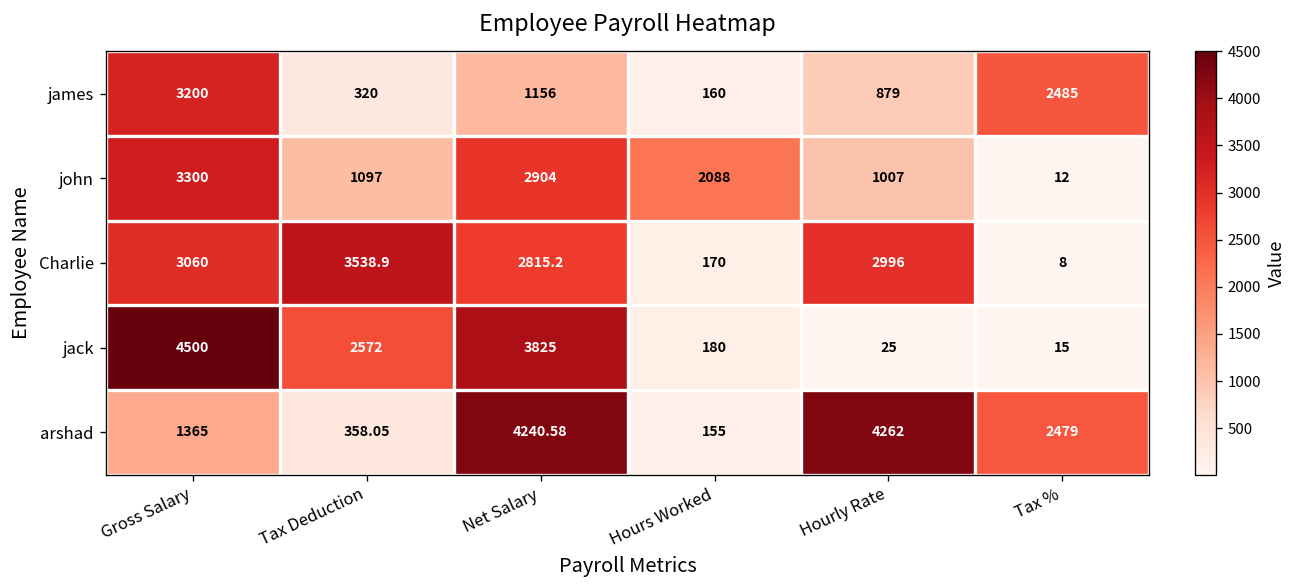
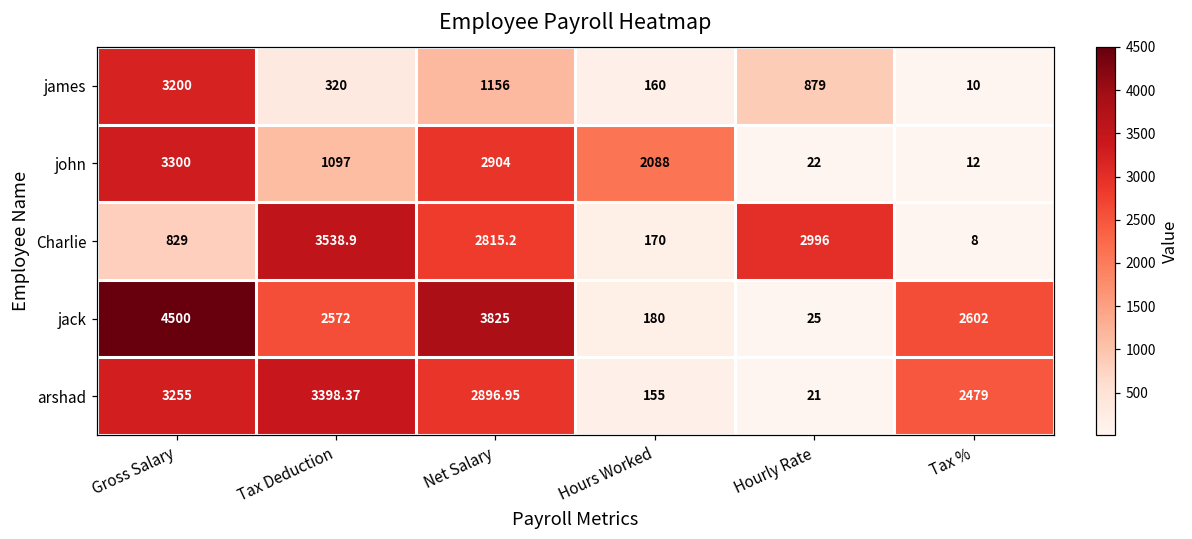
  {
    "james": {
      "Gross Salary": 3200,
      "Tax Deduction": 320,
      "Net Salary": 1156,
      "Hours Worked": 160,
      "Hourly Rate": 879,
-     "Tax %": 2485
+     "Tax %": 10
    },
    "john": {
      "Gross Salary": 3300,
      "Tax Deduction": 1097,
      "Net Salary": 2904,
      "Hours Worked": 2088,
-     "Hourly Rate": 1007,
+     "Hourly Rate": 22,
      "Tax %": 12
    },
    "Charlie": {
-     "Gross Salary": 3060,
+     "Gross Salary": 829,
      "Tax Deduction": 3538.9,
      "Net Salary": 2815.2,
      "Hours Worked": 170,
      "Hourly Rate": 2996,
      "Tax %": 8
    },
    "jack": {
      "Gross Salary": 4500,
      "Tax Deduction": 2572,
      "Net Salary": 3825,
      "Hours Worked": 180,
      "Hourly Rate": 25,
-     "Tax %": 15
+     "Tax %": 2602
    },
    "arshad": {
-     "Gross Salary": 1365,
-     "Tax Deduction": 358.05,
-     "Net Salary": 4240.58,
+     "Gross Salary": 3255,
+     "Tax Deduction": 3398.37,
+     "Net Salary": 2896.95,
      "Hours Worked": 155,
-     "Hourly Rate": 4262,
+     "Hourly Rate": 21,
      "Tax %": 2479
    }
  }
